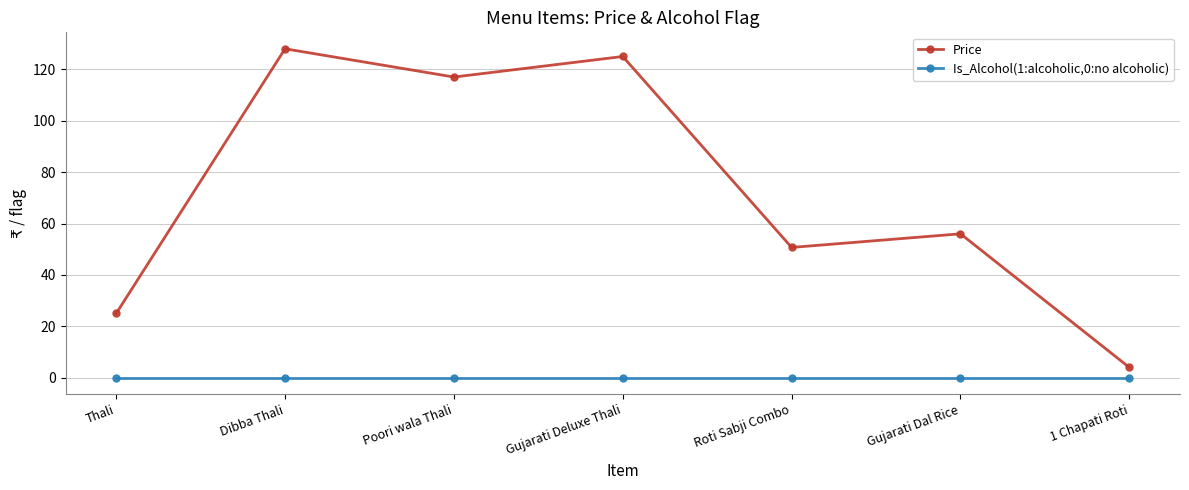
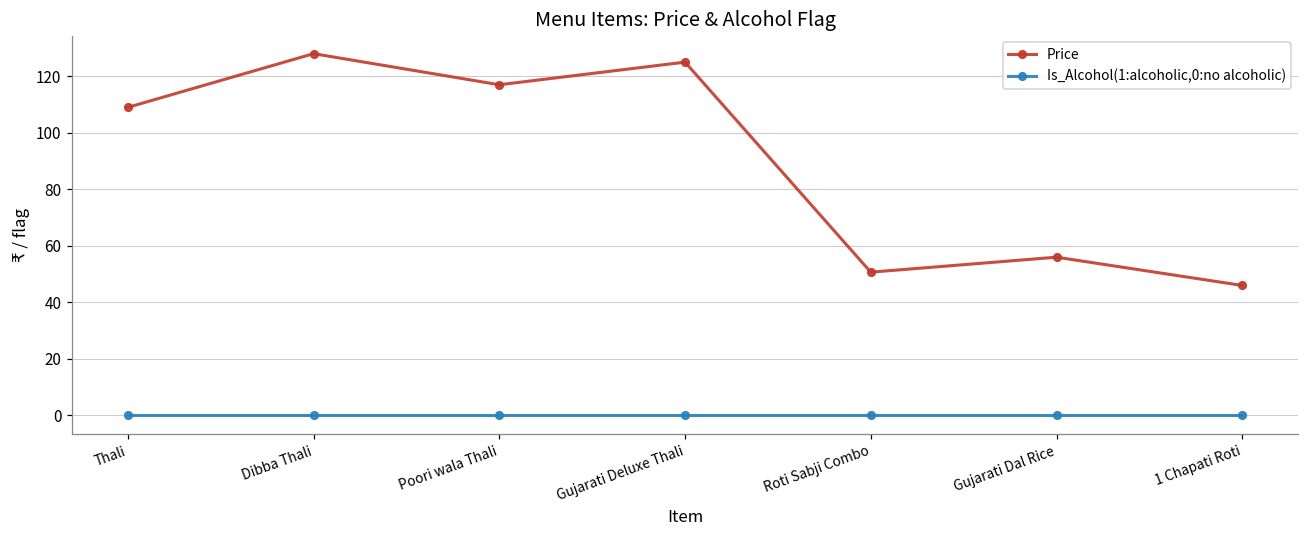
  {
    "Price": {
-     "Thali": 25,
+     "Thali": 109,
      "Dibba Thali": 128,
      "Poori wala Thali": 117,
      "Gujarati Deluxe Thali": 125,
      "Roti Sabji Combo": 51,
      "Gujarati Dal Rice": 56,
-     "1 Chapati Roti": 4
+     "1 Chapati Roti": 46
    },
    "Is_Alcohol(1:alcoholic,0:no alcoholic)": {
      "Thali": 0,
      "Dibba Thali": 0,
      "Poori wala Thali": 0,
      "Gujarati Deluxe Thali": 0,
      "Roti Sabji Combo": 0,
      "Gujarati Dal Rice": 0,
      "1 Chapati Roti": 0
    }
  }
